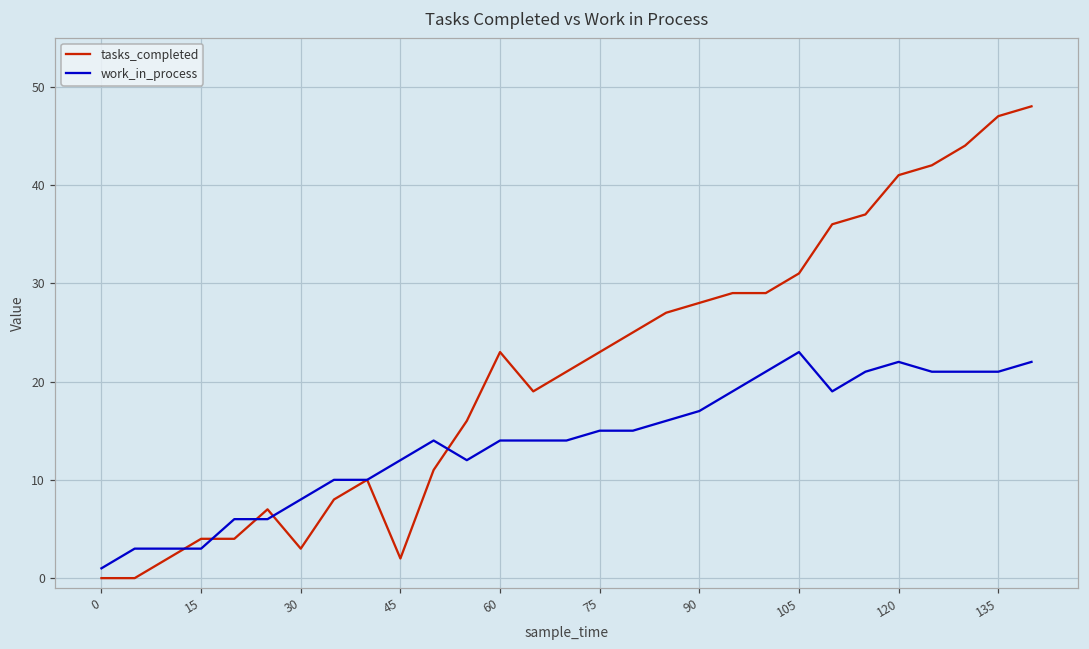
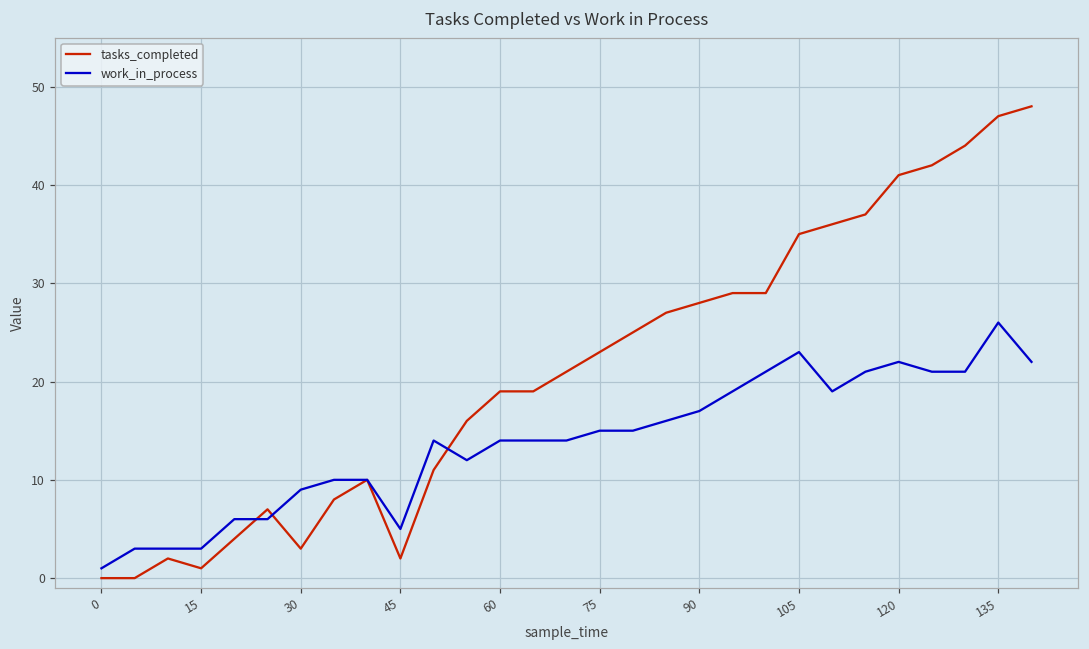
  {
    "tasks_completed": {
      "0": 0,
-     "15": 4,
+     "15": 1,
      "30": 3,
      "45": 2,
-     "60": 23,
+     "60": 19,
      "75": 23,
      "90": 28,
-     "105": 31,
+     "105": 35,
      "120": 41,
      "135": 47
    },
    "work_in_process": {
      "0": 1,
      "15": 3,
-     "30": 8,
-     "45": 12,
+     "30": 9,
+     "45": 5,
      "60": 14,
      "75": 15,
      "90": 17,
      "105": 23,
      "120": 22,
-     "135": 21
+     "135": 26
    }
  }
